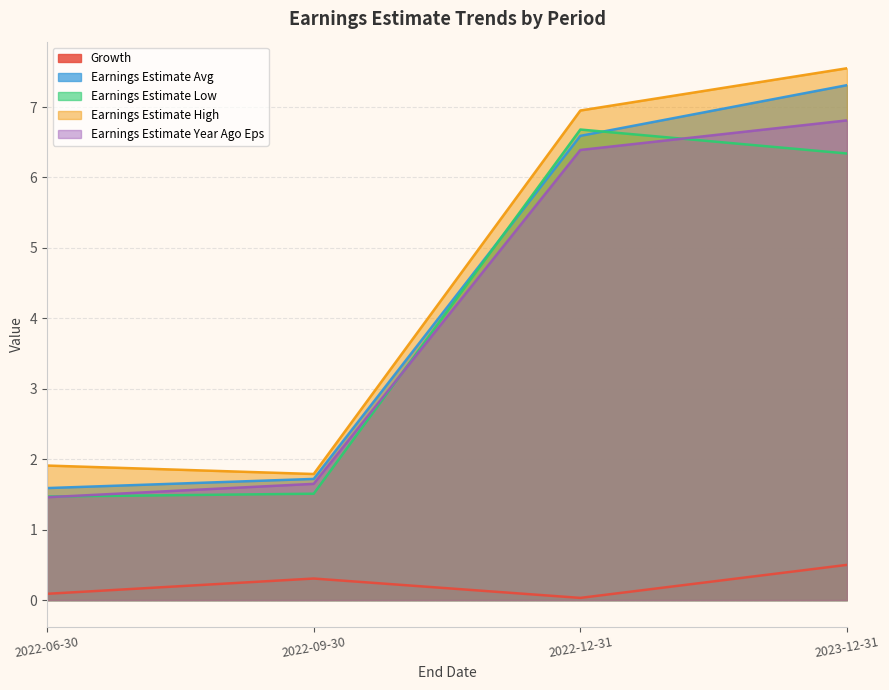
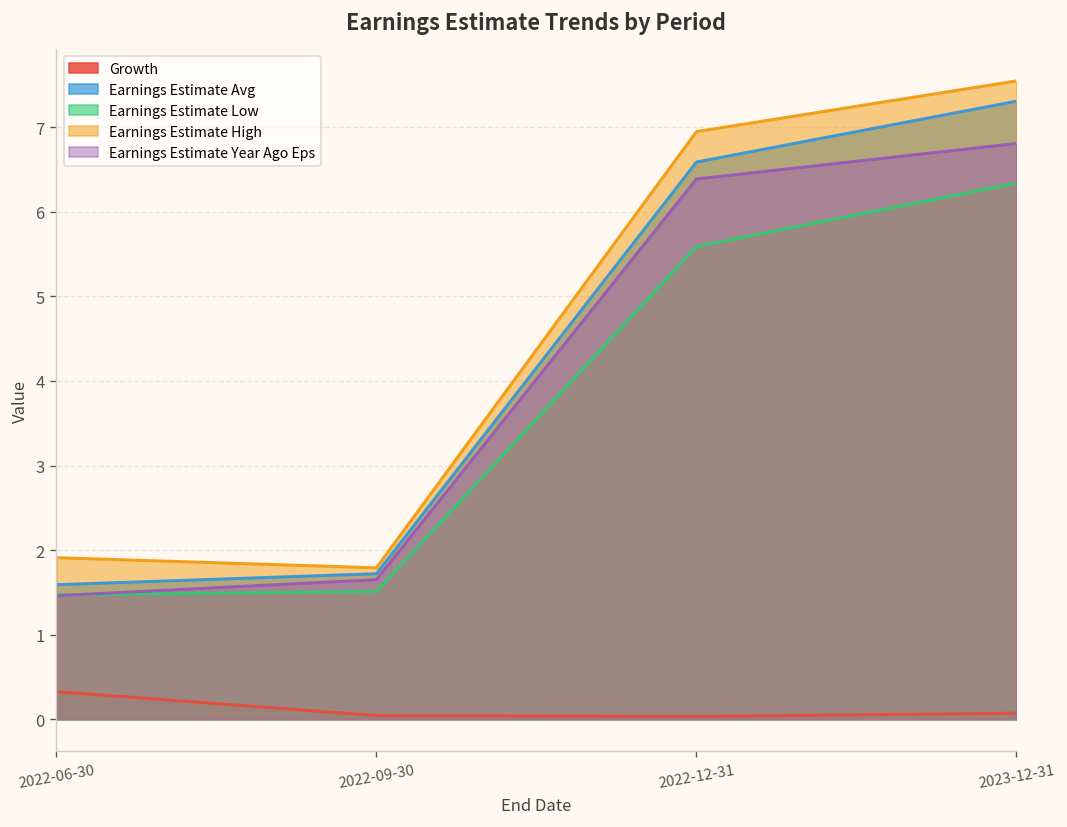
  {
    "Growth": {
-     "2022-06-30": 0.1,
-     "2022-09-30": 0.3,
+     "2022-06-30": 0.3,
+     "2022-09-30": 0.0,
      "2022-12-31": 0.0,
-     "2023-12-31": 0.5
+     "2023-12-31": 0.1
    },
    "Earnings Estimate Avg": {
      "2022-06-30": 1.6,
      "2022-09-30": 1.7,
      "2022-12-31": 6.6,
      "2023-12-31": 7.3
    },
    "Earnings Estimate Low": {
      "2022-09-30": 1.5,
-     "2022-12-31": 6.7,
+     "2022-12-31": 5.6,
      "2023-12-31": 6.3
    },
    "Earnings Estimate High": {
      "2022-06-30": 1.9,
      "2022-09-30": 1.8,
      "2022-12-31": 7.0,
      "2023-12-31": 7.6
    },
    "Earnings Estimate Year Ago Eps": {
      "2022-09-30": 1.7,
      "2022-12-31": 6.4,
      "2023-12-31": 6.8
    }
  }
